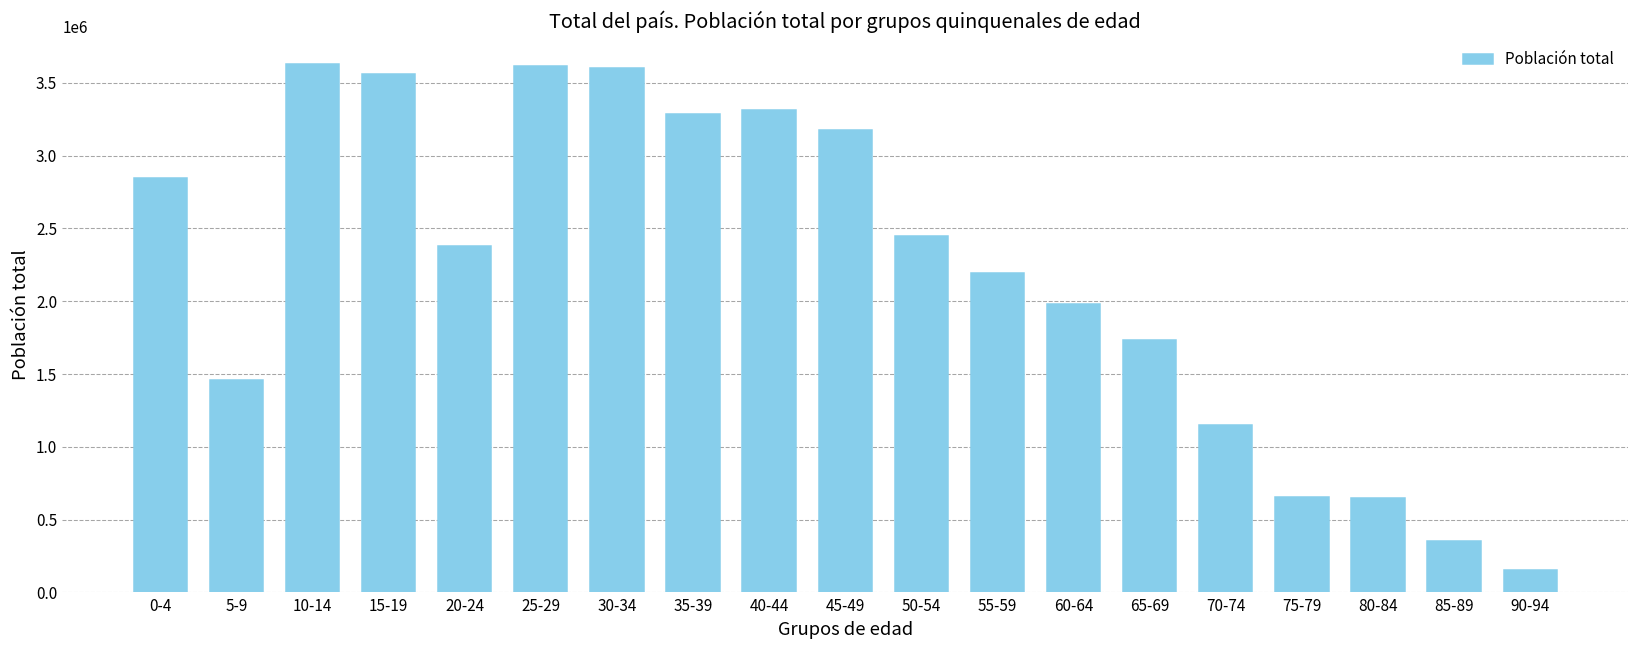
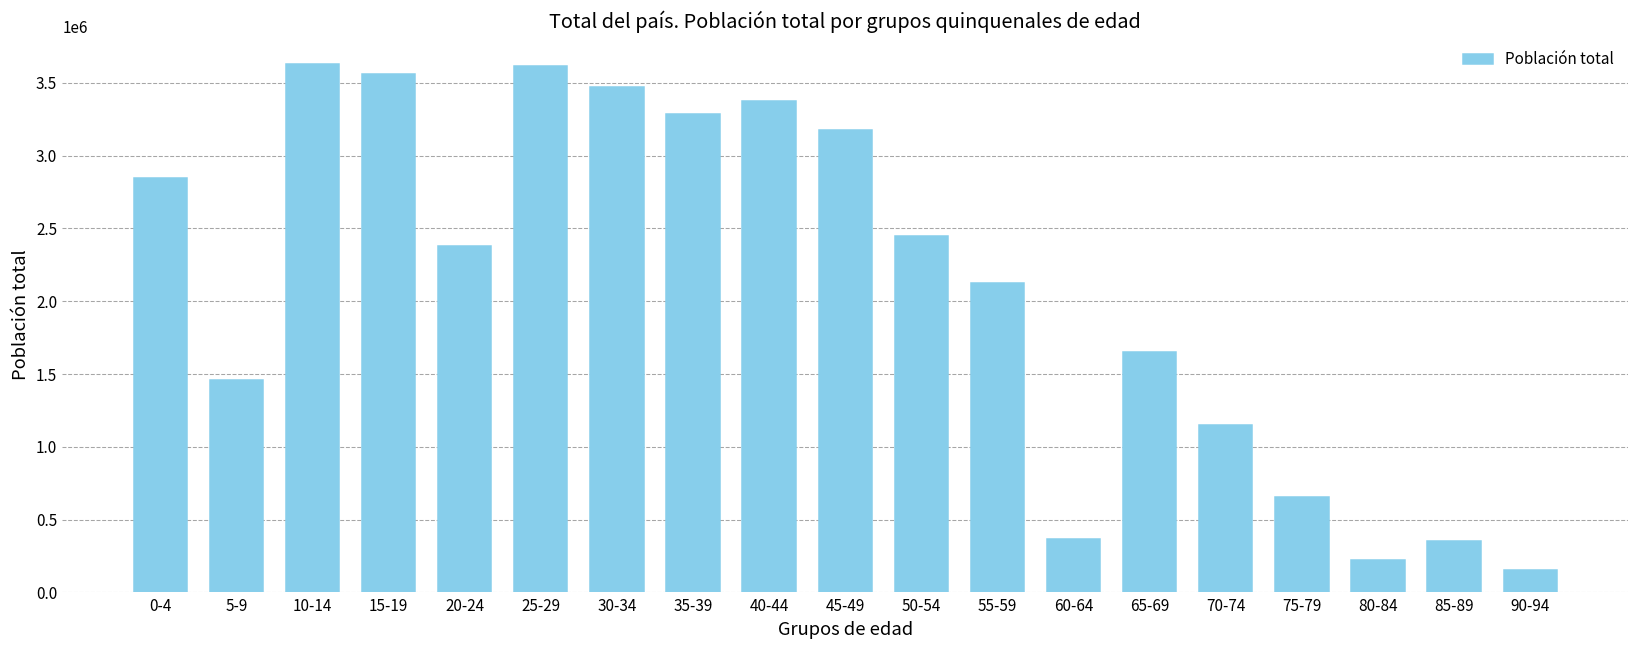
  {
    "0-4": 2840000,
    "5-9": 1460000,
    "10-14": 3630000,
    "15-19": 3560000,
    "20-24": 2380000,
    "25-29": 3620000,
-   "30-34": 3600000,
+   "30-34": 3470000,
    "35-39": 3290000,
-   "40-44": 3320000,
+   "40-44": 3380000,
    "45-49": 3180000,
    "50-54": 2450000,
-   "55-59": 2190000,
-   "60-64": 1980000,
-   "65-69": 1730000,
+   "55-59": 2130000,
+   "60-64": 370000,
+   "65-69": 1650000,
    "70-74": 1150000,
    "75-79": 660000,
-   "80-84": 650000,
+   "80-84": 230000,
    "85-89": 350000,
    "90-94": 160000
  }
